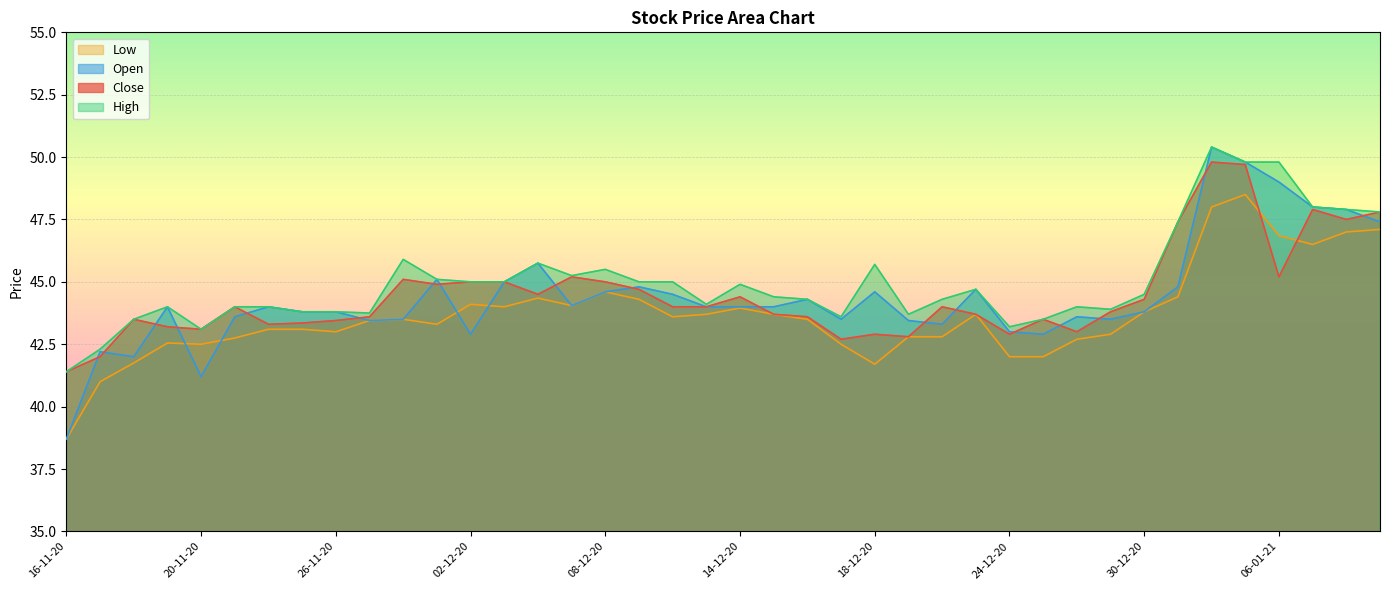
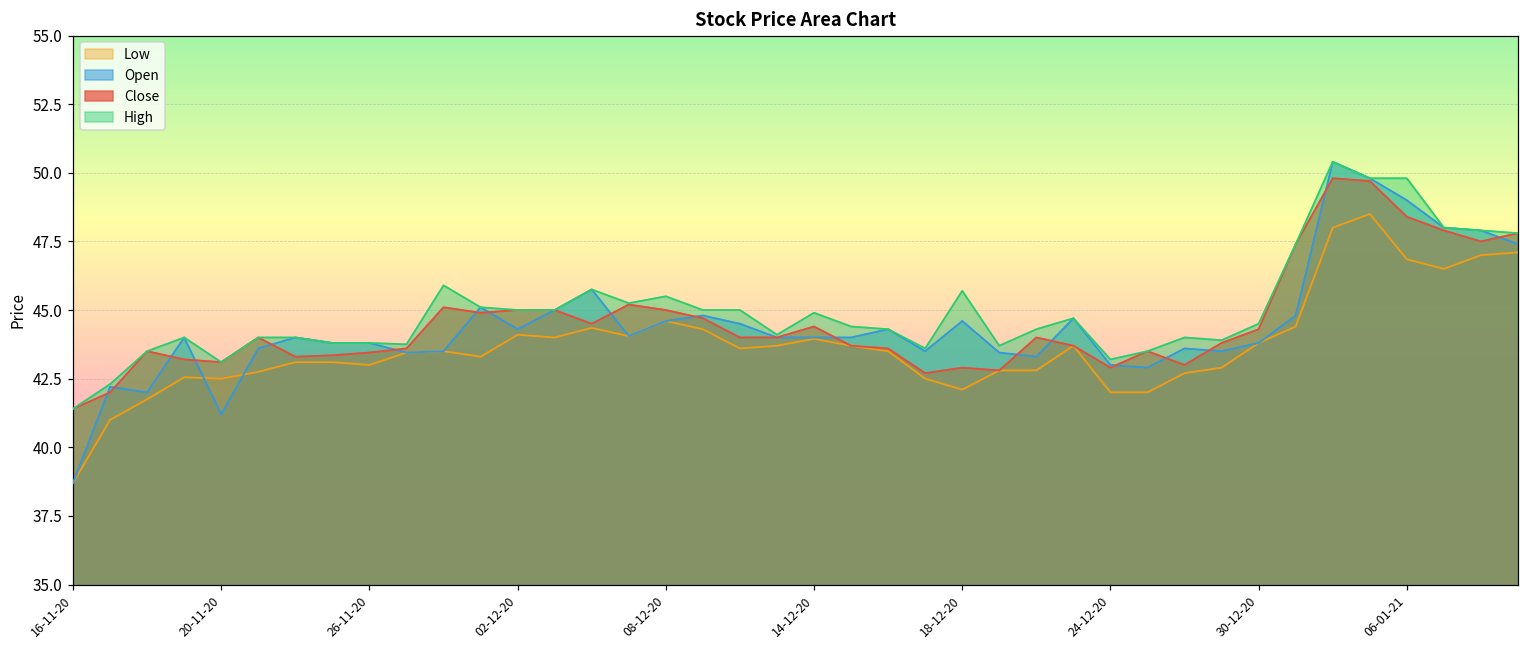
  {
    "Low": {
      "20-11-20": 42.5,
      "26-11-20": 43.0,
      "02-12-20": 44.1,
-     "18-12-20": 41.7,
+     "18-12-20": 42.1,
      "24-12-20": 42.0,
      "06-01-21": 46.9
    },
    "Open": {
      "20-11-20": 41.2,
-     "02-12-20": 42.9,
+     "02-12-20": 44.3,
      "18-12-20": 44.6,
      "06-01-21": 49.0
    },
    "Close": {
      "26-11-20": 43.5,
      "08-12-20": 45.0,
      "14-12-20": 44.4,
      "18-12-20": 42.9,
      "30-12-20": 44.3,
-     "06-01-21": 45.2
+     "06-01-21": 48.4
    },
    "High": {
      "08-12-20": 45.5,
      "14-12-20": 44.9,
      "18-12-20": 45.7,
      "24-12-20": 43.2,
      "30-12-20": 44.5,
      "06-01-21": 49.8
    }
  }
